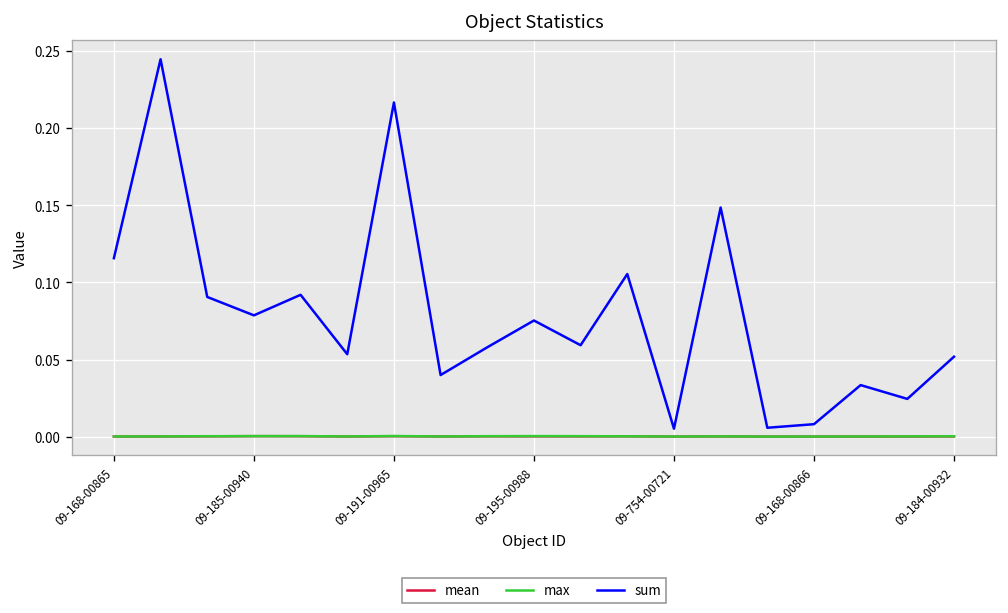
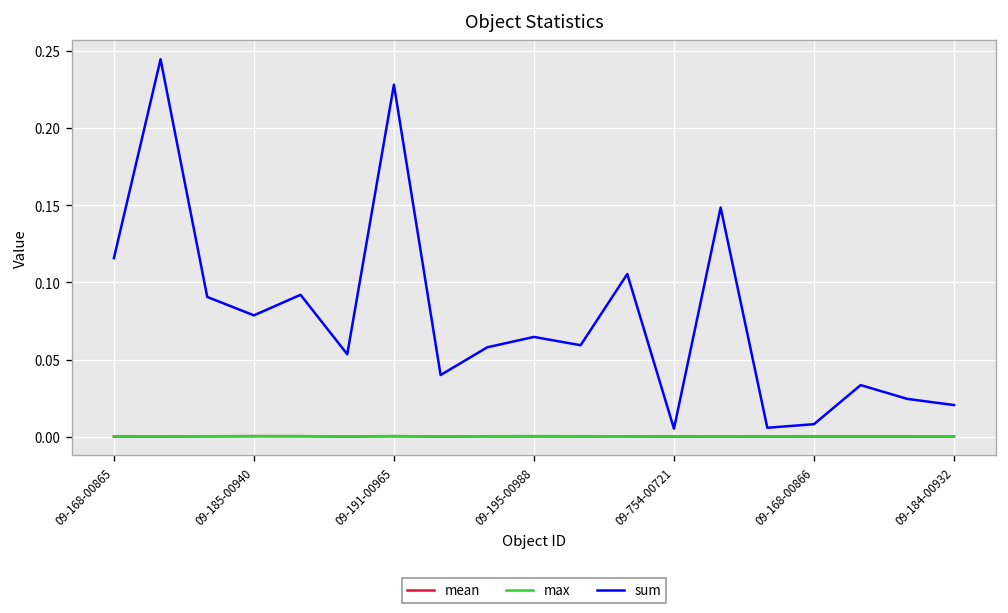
  {
    "max": {
      "09-168-00865": 0.000,
      "09-185-00940": 0.000,
      "09-191-00965": 0.000,
      "09-195-00988": 0.000,
      "09-754-00721": 0.000,
      "09-168-00866": 0.000,
      "09-184-00932": 0.000
    },
    "sum": {
      "09-168-00865": 0.116,
      "09-185-00940": 0.079,
-     "09-191-00965": 0.217,
-     "09-195-00988": 0.075,
+     "09-191-00965": 0.228,
+     "09-195-00988": 0.065,
      "09-754-00721": 0.005,
      "09-168-00866": 0.008,
-     "09-184-00932": 0.052
+     "09-184-00932": 0.020
    }
  }
